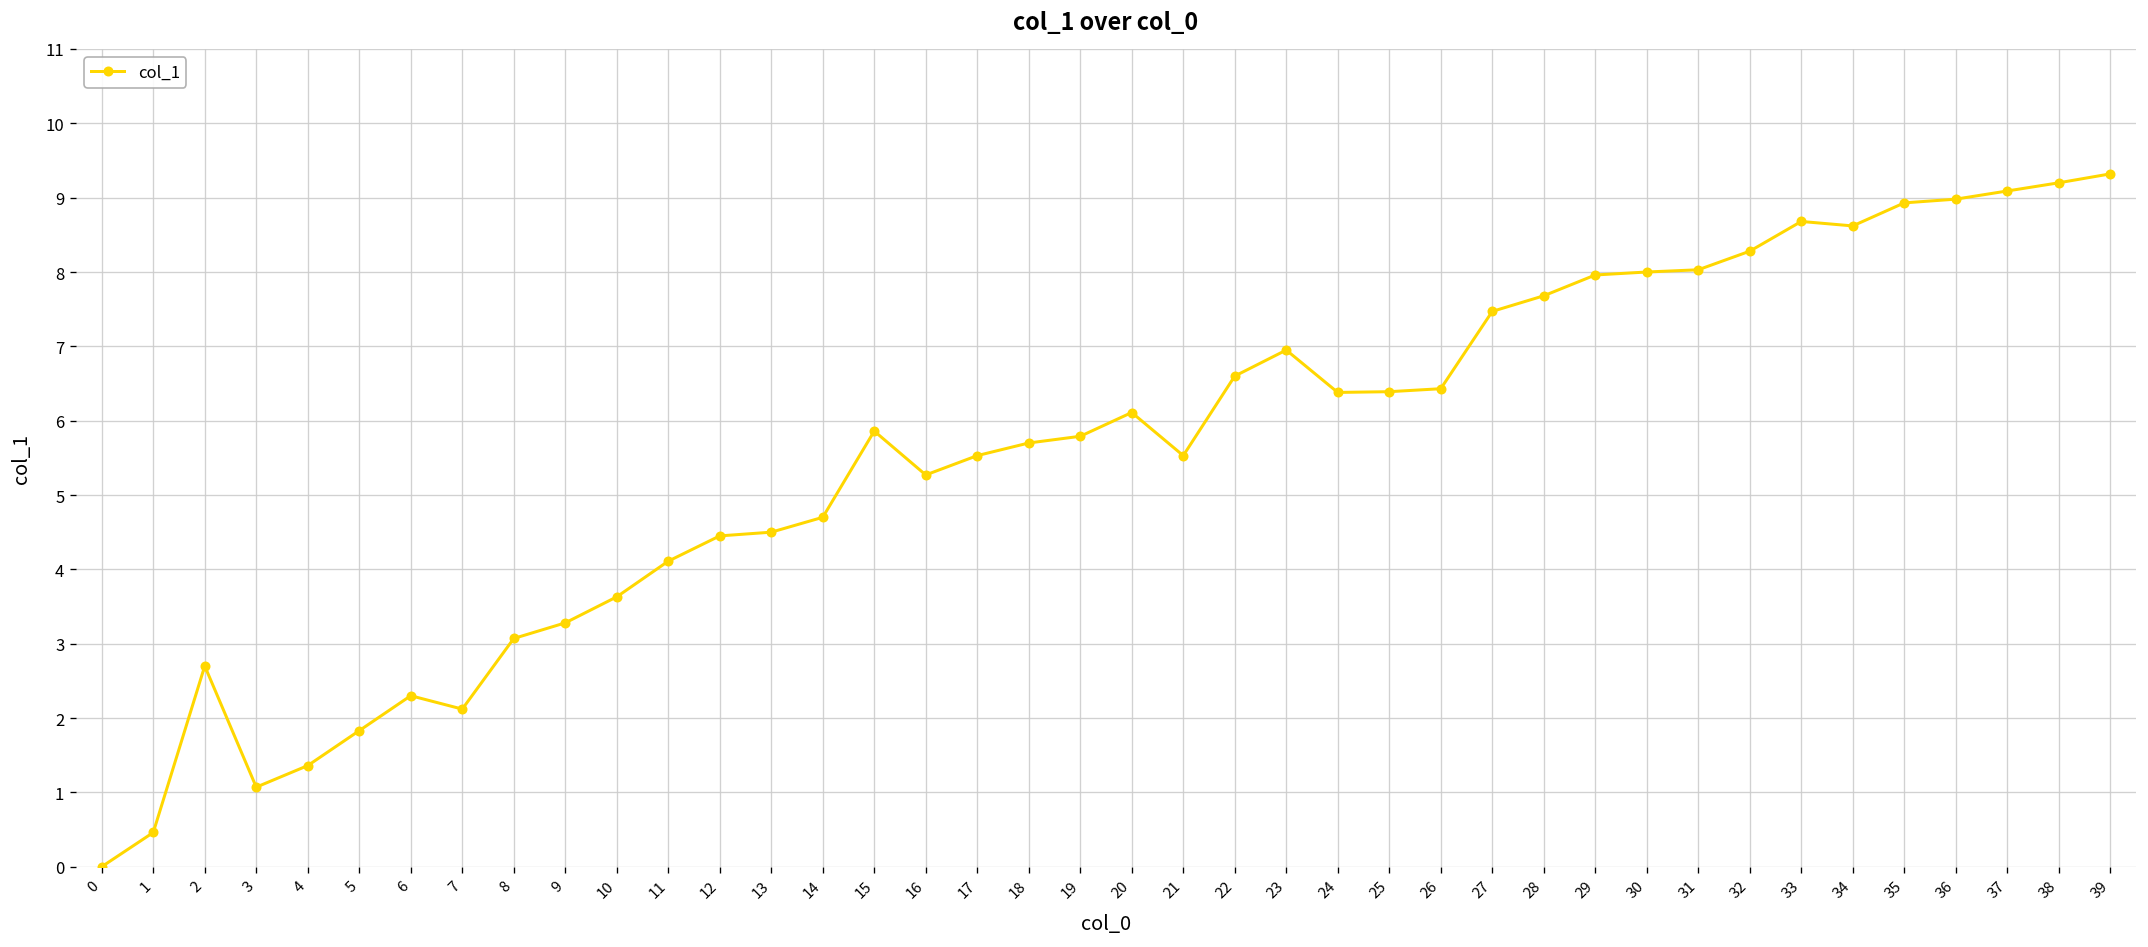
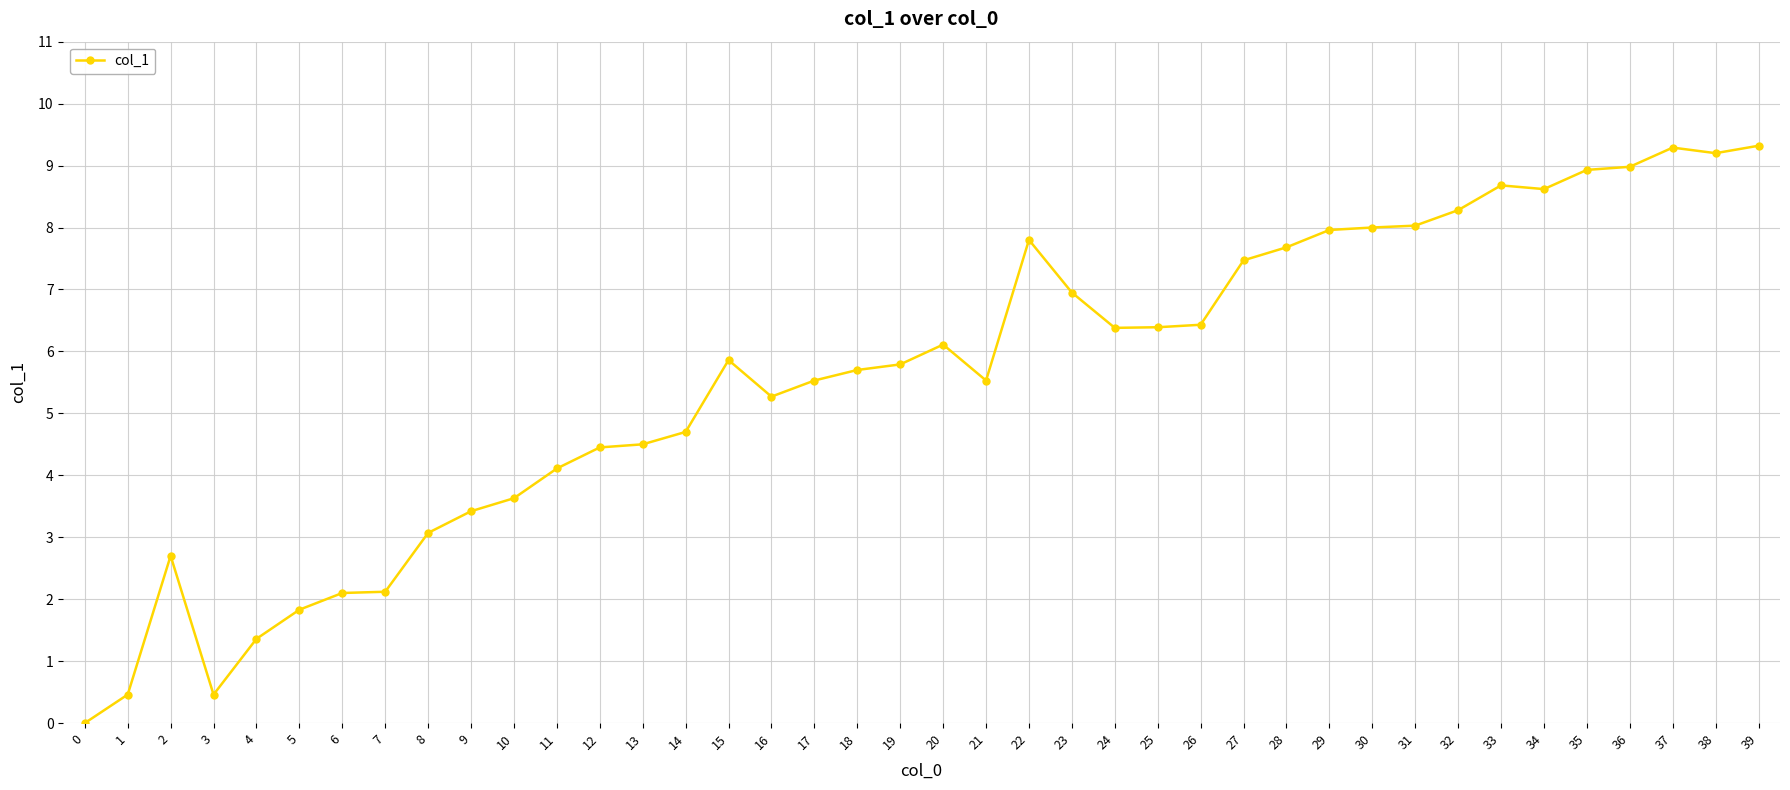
  {
    "0": 0.0,
    "1": 0.5,
    "2": 2.7,
-   "3": 1.1,
+   "3": 0.5,
    "4": 1.4,
    "5": 1.8,
-   "6": 2.3,
+   "6": 2.1,
    "7": 2.1,
    "8": 3.1,
-   "9": 3.3,
+   "9": 3.4,
    "10": 3.6,
    "11": 4.1,
    "12": 4.5,
    "13": 4.5,
    "14": 4.7,
    "15": 5.9,
    "16": 5.3,
    "17": 5.5,
    "18": 5.7,
    "19": 5.8,
    "20": 6.1,
    "21": 5.5,
-   "22": 6.6,
+   "22": 7.8,
    "23": 7.0,
    "24": 6.4,
    "25": 6.4,
    "26": 6.4,
    "27": 7.5,
    "28": 7.7,
    "29": 8.0,
    "30": 8.0,
    "31": 8.0,
    "32": 8.3,
    "33": 8.7,
    "34": 8.6,
    "35": 8.9,
    "36": 9.0,
-   "37": 9.1,
+   "37": 9.3,
    "38": 9.2,
    "39": 9.3
  }
